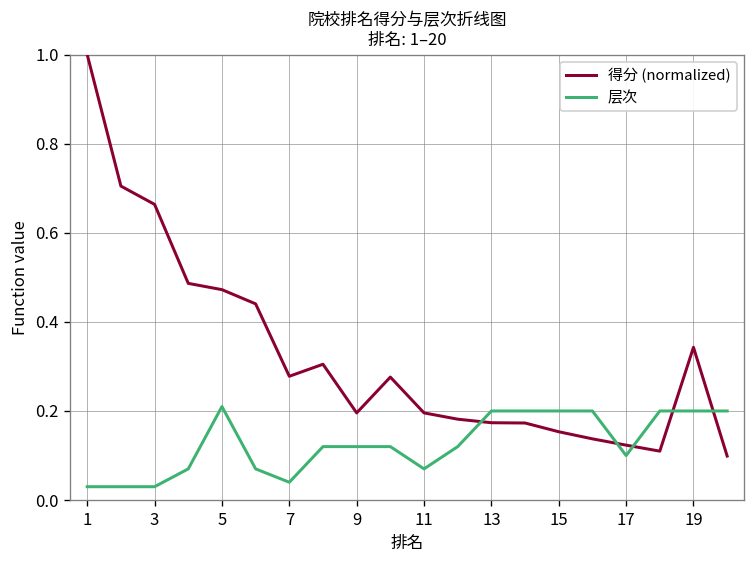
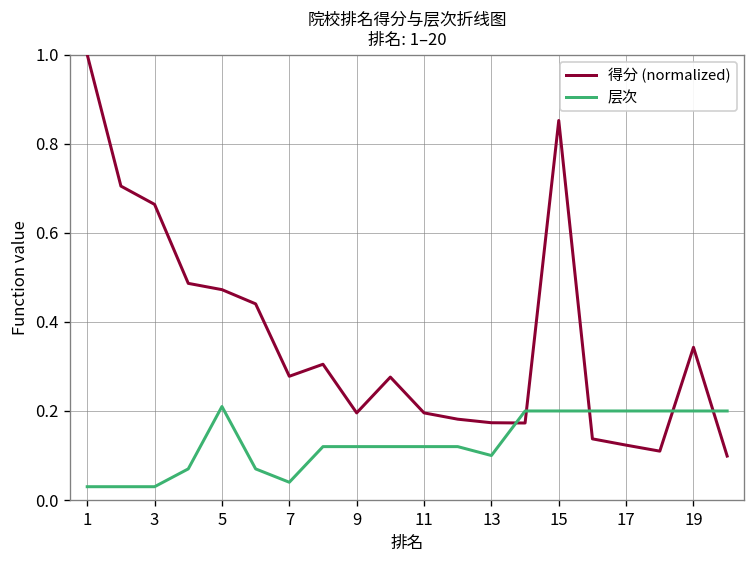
  {
    "得分 (normalized)": {
      "1": 1.00,
      "3": 0.66,
      "5": 0.47,
      "7": 0.28,
      "9": 0.20,
      "11": 0.20,
      "13": 0.17,
-     "15": 0.15,
+     "15": 0.85,
      "17": 0.12,
      "19": 0.34
    },
    "层次": {
      "1": 0.03,
      "3": 0.03,
      "5": 0.21,
      "7": 0.04,
      "9": 0.12,
-     "11": 0.07,
-     "13": 0.2,
+     "11": 0.12,
+     "13": 0.1,
      "15": 0.20,
-     "17": 0.1,
+     "17": 0.2,
      "19": 0.20
    }
  }
